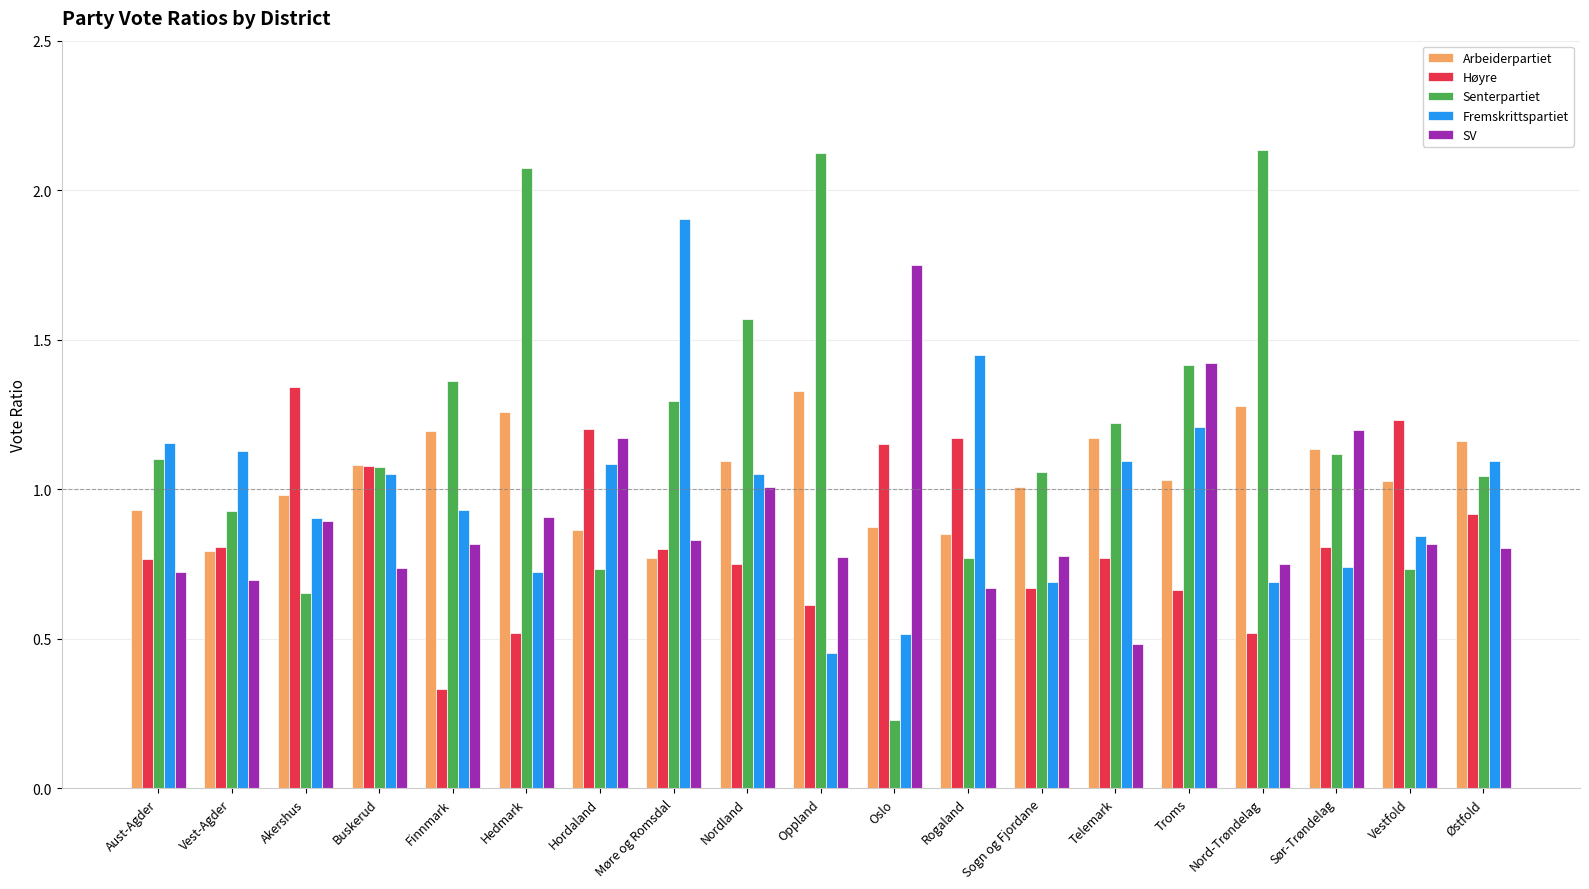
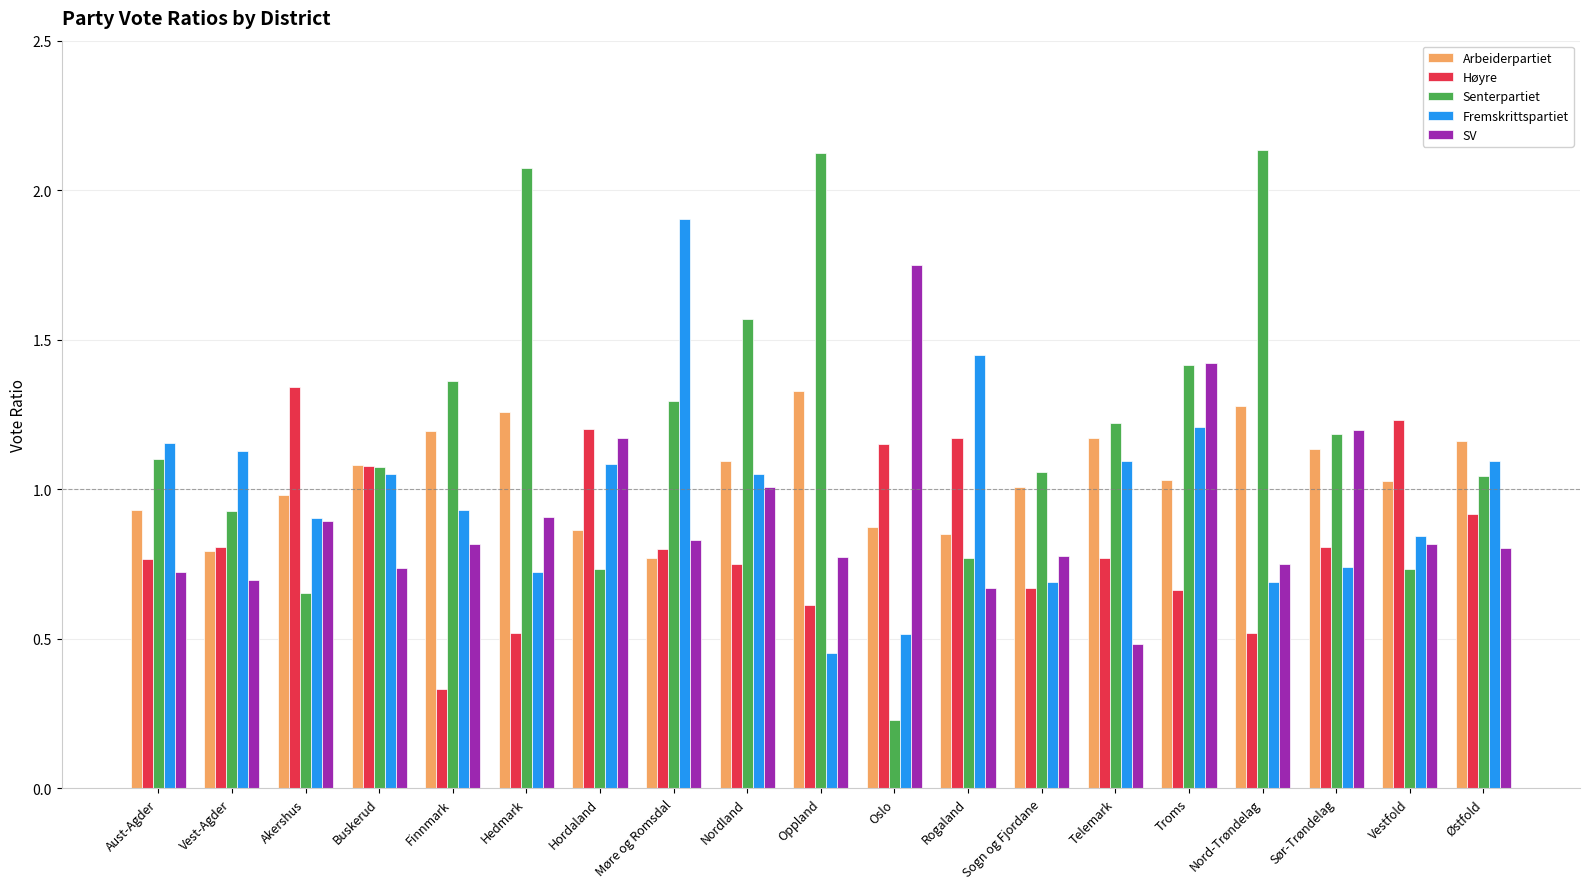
  {
    "Arbeiderpartiet": {
      "Aust-Agder": 0.93,
      "Vest-Agder": 0.79,
      "Akershus": 0.98,
      "Buskerud": 1.08,
      "Finnmark": 1.19,
      "Hedmark": 1.26,
      "Hordaland": 0.86,
      "Møre og Romsdal": 0.77,
      "Nordland": 1.10,
      "Oppland": 1.33,
      "Oslo": 0.87,
      "Rogaland": 0.85,
      "Sogn og Fjordane": 1.01,
      "Telemark": 1.17,
      "Troms": 1.03,
      "Nord-Trøndelag": 1.28,
      "Sør-Trøndelag": 1.13,
      "Vestfold": 1.03,
      "Østfold": 1.16
    },
    "Høyre": {
      "Aust-Agder": 0.77,
      "Vest-Agder": 0.81,
      "Akershus": 1.34,
      "Buskerud": 1.08,
      "Finnmark": 0.33,
      "Hedmark": 0.52,
      "Hordaland": 1.20,
      "Møre og Romsdal": 0.80,
      "Nordland": 0.75,
      "Oppland": 0.61,
      "Oslo": 1.15,
      "Rogaland": 1.17,
      "Sogn og Fjordane": 0.67,
      "Telemark": 0.77,
      "Troms": 0.66,
      "Nord-Trøndelag": 0.52,
      "Sør-Trøndelag": 0.81,
      "Vestfold": 1.23,
      "Østfold": 0.92
    },
    "Senterpartiet": {
      "Aust-Agder": 1.10,
      "Vest-Agder": 0.93,
      "Akershus": 0.65,
      "Buskerud": 1.08,
      "Finnmark": 1.36,
      "Hedmark": 2.07,
      "Hordaland": 0.73,
      "Møre og Romsdal": 1.30,
      "Nordland": 1.57,
      "Oppland": 2.13,
      "Oslo": 0.23,
      "Rogaland": 0.77,
      "Sogn og Fjordane": 1.06,
      "Telemark": 1.22,
      "Troms": 1.42,
      "Nord-Trøndelag": 2.13,
-     "Sør-Trøndelag": 1.12,
+     "Sør-Trøndelag": 1.19,
      "Vestfold": 0.73,
      "Østfold": 1.04
    },
    "Fremskrittspartiet": {
      "Aust-Agder": 1.16,
      "Vest-Agder": 1.13,
      "Akershus": 0.91,
      "Buskerud": 1.05,
      "Finnmark": 0.93,
      "Hedmark": 0.72,
      "Hordaland": 1.09,
      "Møre og Romsdal": 1.91,
      "Nordland": 1.05,
      "Oppland": 0.45,
      "Oslo": 0.52,
      "Rogaland": 1.45,
      "Sogn og Fjordane": 0.69,
      "Telemark": 1.10,
      "Troms": 1.21,
      "Nord-Trøndelag": 0.69,
      "Sør-Trøndelag": 0.74,
      "Vestfold": 0.85,
      "Østfold": 1.10
    },
    "SV": {
      "Aust-Agder": 0.72,
      "Vest-Agder": 0.70,
      "Akershus": 0.90,
      "Buskerud": 0.74,
      "Finnmark": 0.82,
      "Hedmark": 0.91,
      "Hordaland": 1.17,
      "Møre og Romsdal": 0.83,
      "Nordland": 1.01,
      "Oppland": 0.78,
      "Oslo": 1.75,
      "Rogaland": 0.67,
      "Sogn og Fjordane": 0.78,
      "Telemark": 0.48,
      "Troms": 1.42,
      "Nord-Trøndelag": 0.75,
      "Sør-Trøndelag": 1.20,
      "Vestfold": 0.82,
      "Østfold": 0.80
    }
  }
